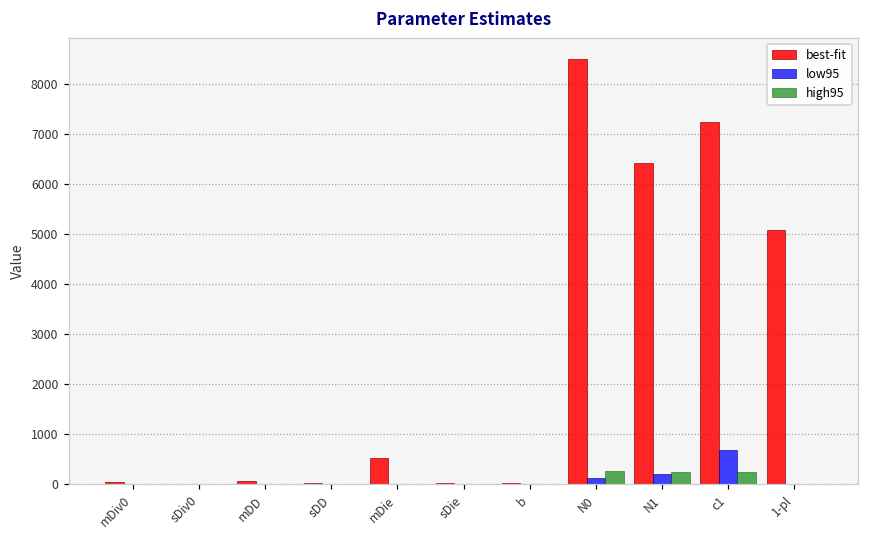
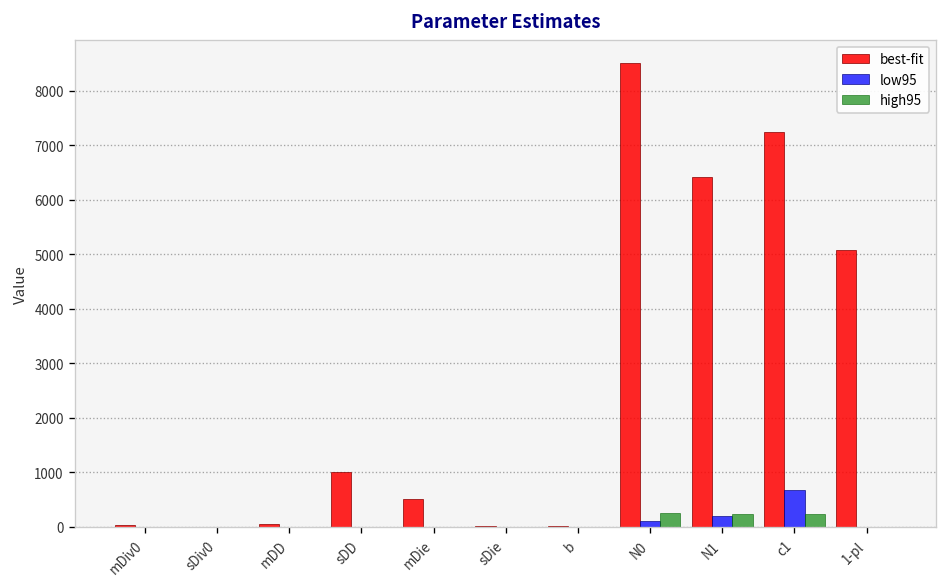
  {
    "best-fit": {
      "mDD": 100,
-     "sDD": 0,
+     "sDD": 1000,
      "mDie": 500,
      "N0": 8500,
      "N1": 6400,
      "c1": 7200,
      "1-pl": 5100
    },
    "low95": {
      "mDD": 0,
      "sDD": 0,
      "N0": 100,
      "N1": 200,
      "c1": 700
    },
    "high95": {
      "mDD": 0,
      "sDD": 0,
      "N0": 300,
      "N1": 200,
      "c1": 200
    }
  }
